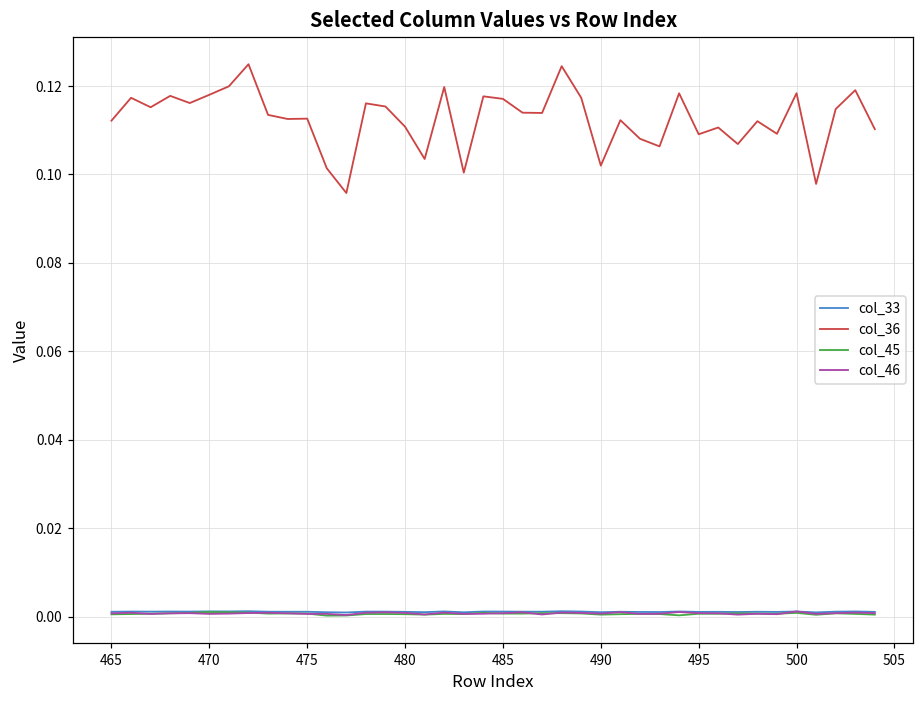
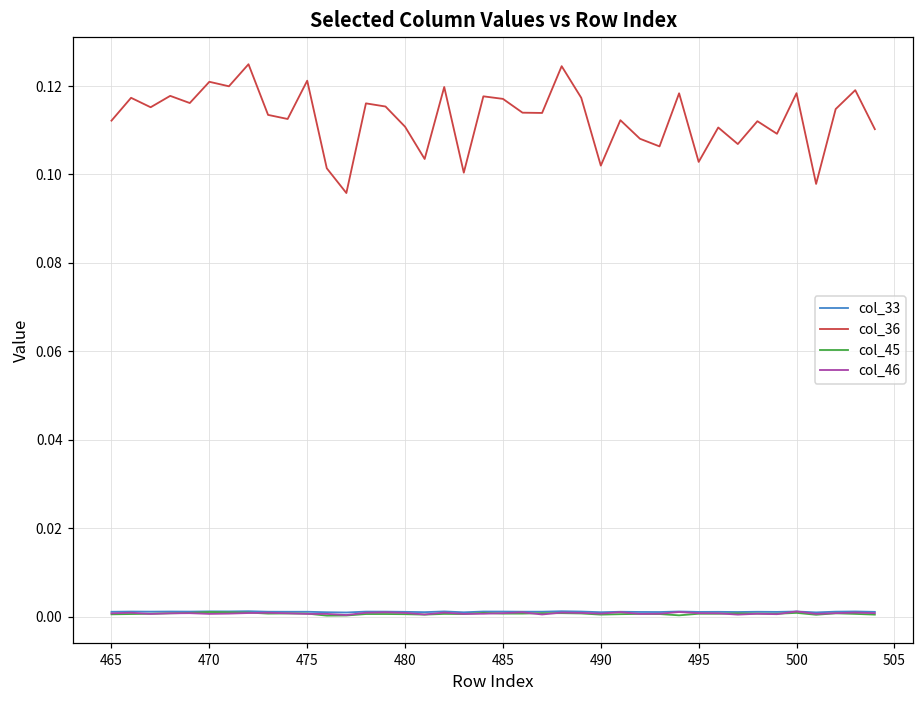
  {
    "col_36": {
      "465": 0.112,
-     "470": 0.118,
-     "475": 0.113,
+     "470": 0.121,
+     "475": 0.121,
      "480": 0.111,
      "485": 0.117,
      "490": 0.102,
-     "495": 0.109,
+     "495": 0.103,
      "500": 0.118
    }
  }
